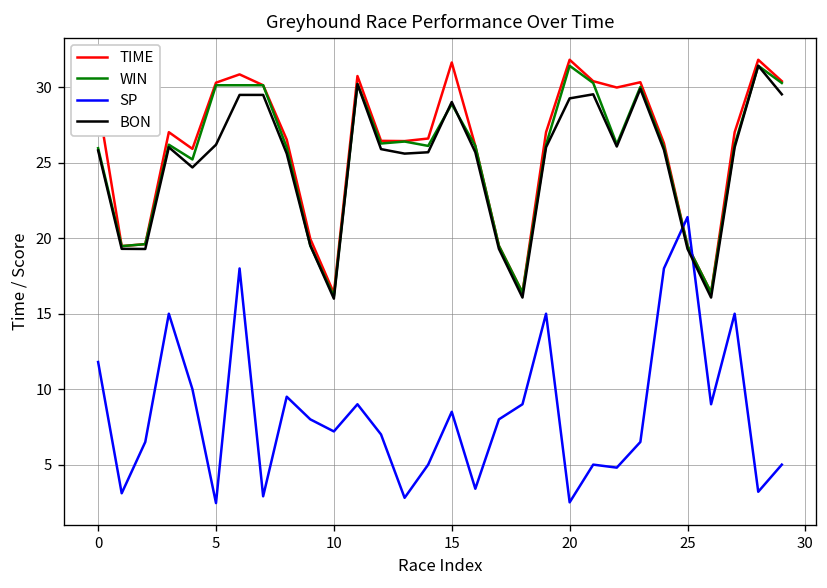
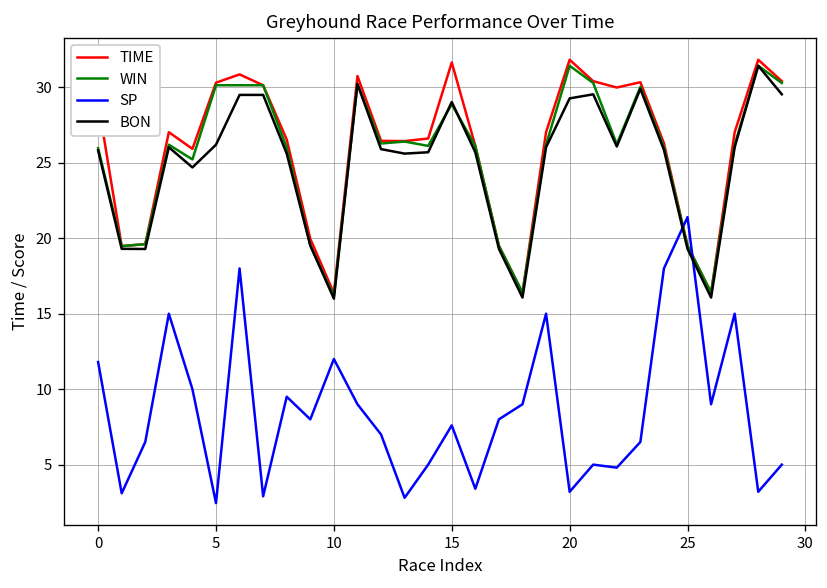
  {
    "TIME": {
      "15": 31.7,
      "20": 31.8
    },
    "WIN": {
      "20": 31.4
    },
    "SP": {
      "0": 11.8,
      "5": 2.5,
-     "10": 7.2,
-     "15": 8.5,
-     "20": 2.5,
+     "10": 12.0,
+     "15": 7.6,
+     "20": 3.2,
      "25": 21.4
    },
    "BON": {
      "5": 26.2,
      "20": 29.3,
      "25": 19.3
    }
  }
